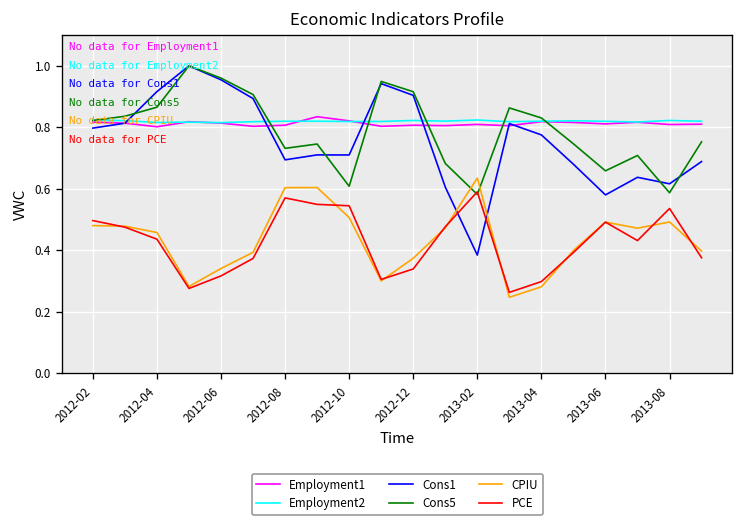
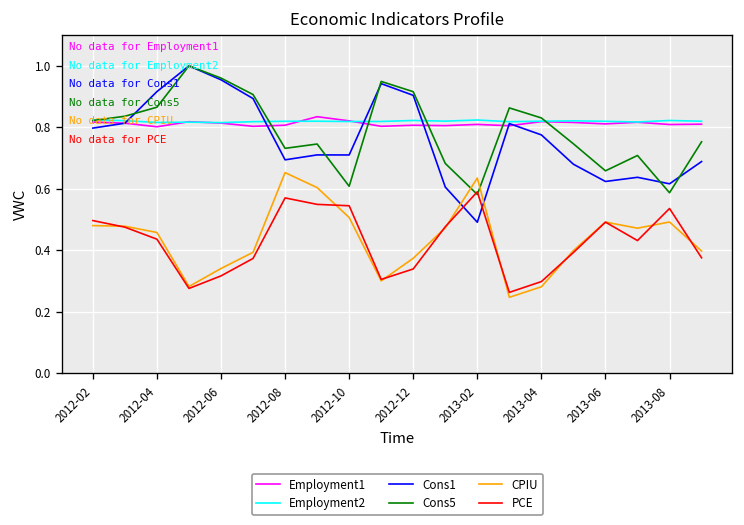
  {
    "Employment1": {
      "2012-04": 0.80,
      "2012-08": 0.81,
      "2012-12": 0.81,
      "2013-02": 0.81,
      "2013-08": 0.81
    },
    "Employment2": {
      "2012-04": 0.82,
      "2012-08": 0.82,
      "2012-12": 0.82,
      "2013-02": 0.82,
      "2013-08": 0.82
    },
    "Cons1": {
      "2012-02": 0.80,
      "2012-04": 0.92,
      "2012-08": 0.69,
      "2012-10": 0.71,
      "2012-12": 0.90,
-     "2013-02": 0.38,
+     "2013-02": 0.49,
      "2013-04": 0.78,
-     "2013-06": 0.58,
+     "2013-06": 0.62,
      "2013-08": 0.62
    },
    "Cons5": {
      "2012-04": 0.87,
      "2012-08": 0.73,
      "2012-10": 0.61,
      "2012-12": 0.92,
      "2013-04": 0.83,
      "2013-06": 0.66,
      "2013-08": 0.59
    },
    "CPIU": {
      "2012-02": 0.48,
      "2012-04": 0.46,
      "2012-06": 0.34,
-     "2012-08": 0.60,
+     "2012-08": 0.65,
      "2012-10": 0.51,
      "2012-12": 0.37,
      "2013-02": 0.63,
      "2013-04": 0.28,
      "2013-08": 0.49
    },
    "PCE": {
      "2012-02": 0.50,
      "2012-04": 0.44,
      "2012-06": 0.32,
      "2012-08": 0.57,
      "2012-10": 0.54,
      "2012-12": 0.34,
      "2013-04": 0.30,
      "2013-08": 0.54
    }
  }
